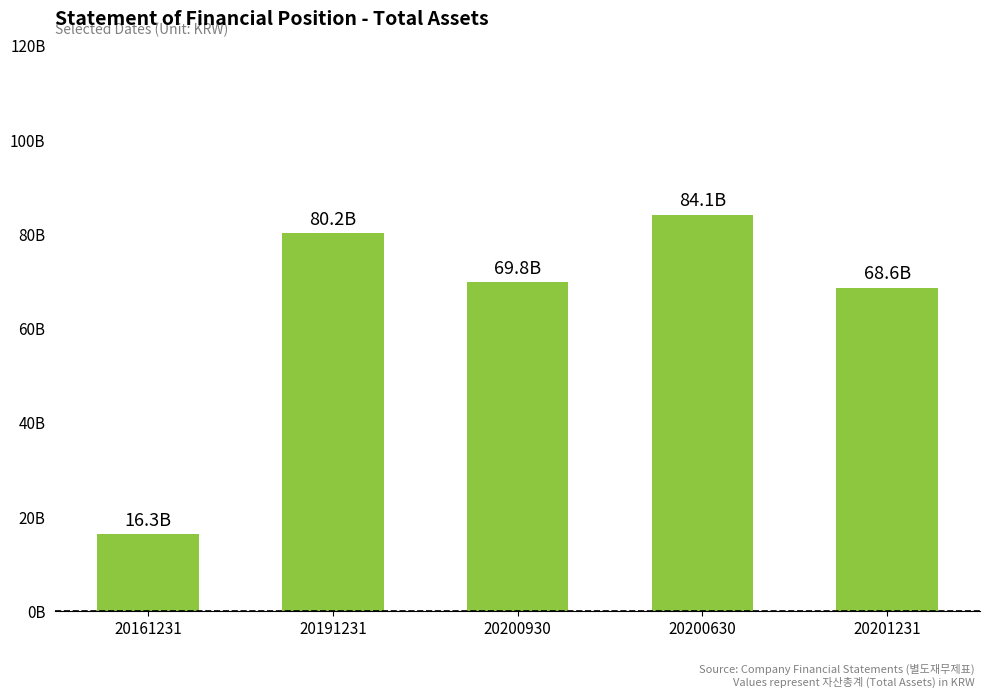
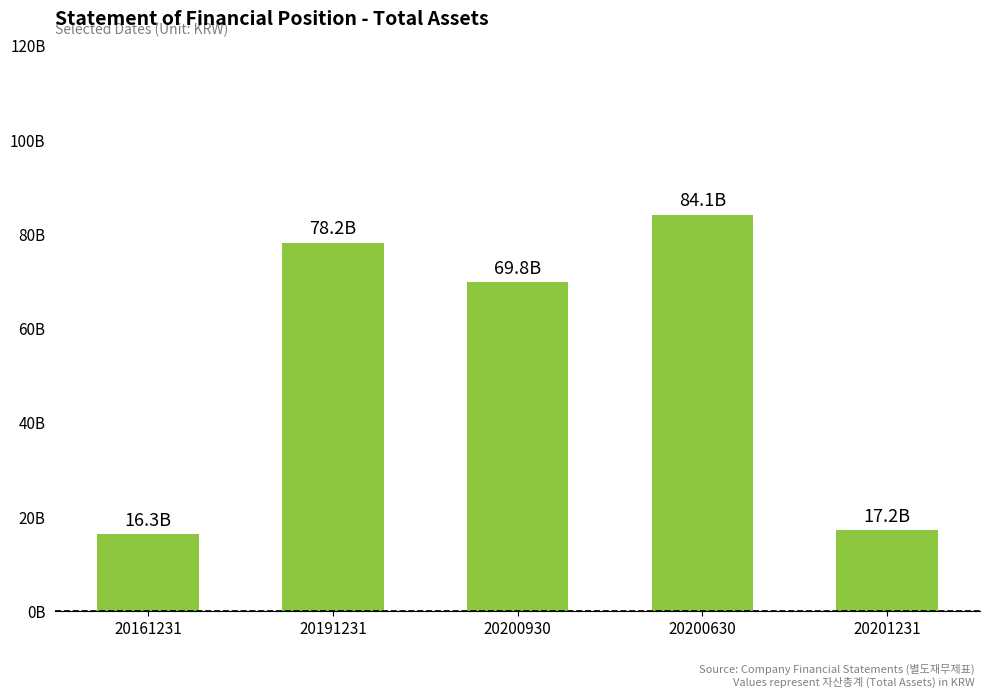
  {
    "20161231": "16.3B",
-   "20191231": "80.2B",
+   "20191231": "78.2B",
    "20200930": "69.8B",
    "20200630": "84.1B",
-   "20201231": "68.6B"
+   "20201231": "17.2B"
  }
